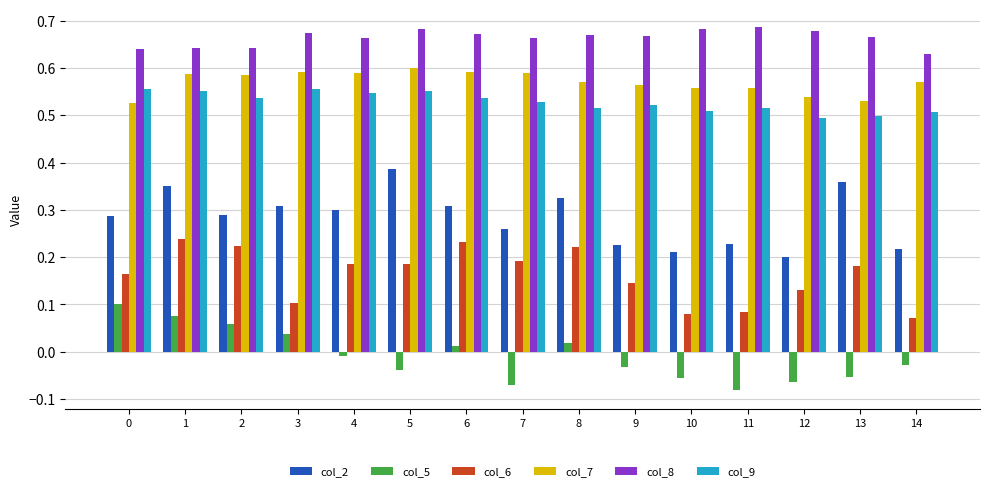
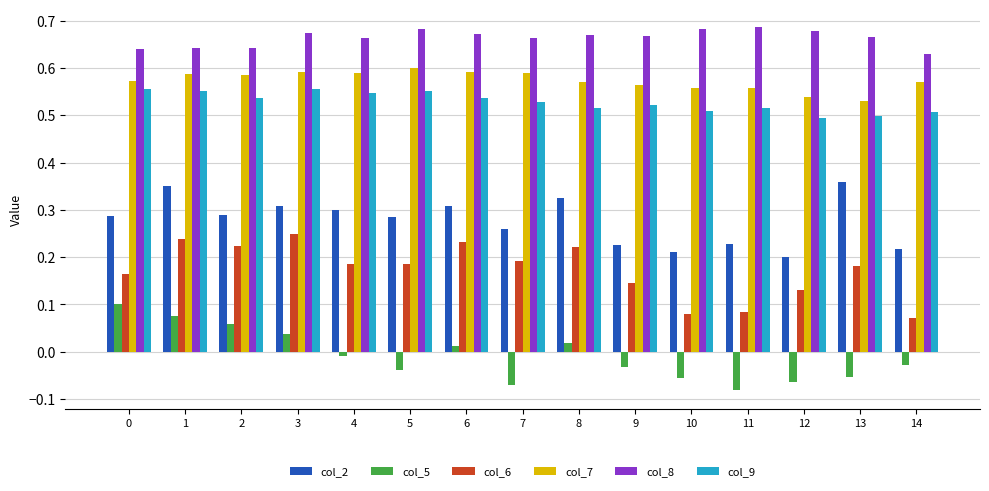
  {
    "col_2": {
      "0": 0.29,
      "1": 0.35,
      "2": 0.29,
      "3": 0.31,
      "4": 0.30,
-     "5": 0.39,
+     "5": 0.28,
      "6": 0.31,
      "7": 0.26,
      "8": 0.32,
      "9": 0.23,
      "10": 0.21,
      "11": 0.23,
      "12": 0.20,
      "13": 0.36,
      "14": 0.22
    },
    "col_5": {
      "0": 0.10,
      "1": 0.07,
      "2": 0.06,
      "3": 0.04,
      "4": -0.01,
      "5": -0.04,
      "6": 0.01,
      "7": -0.07,
      "8": 0.02,
      "9": -0.03,
      "10": -0.05,
      "11": -0.08,
      "12": -0.06,
      "13": -0.05,
      "14": -0.03
    },
    "col_6": {
      "0": 0.16,
      "1": 0.24,
      "2": 0.22,
-     "3": 0.10,
+     "3": 0.25,
      "4": 0.18,
      "5": 0.19,
      "6": 0.23,
      "7": 0.19,
      "8": 0.22,
      "9": 0.14,
      "10": 0.08,
      "11": 0.08,
      "12": 0.13,
      "13": 0.18,
      "14": 0.07
    },
    "col_7": {
-     "0": 0.53,
+     "0": 0.57,
      "1": 0.59,
      "2": 0.59,
      "3": 0.59,
      "4": 0.59,
      "5": 0.60,
      "6": 0.59,
      "7": 0.59,
      "8": 0.57,
      "9": 0.56,
      "10": 0.56,
      "11": 0.56,
      "12": 0.54,
      "13": 0.53,
      "14": 0.57
    },
    "col_8": {
      "0": 0.64,
      "1": 0.64,
      "2": 0.64,
      "3": 0.67,
      "4": 0.66,
      "5": 0.68,
      "6": 0.67,
      "7": 0.66,
      "8": 0.67,
      "9": 0.67,
      "10": 0.68,
      "11": 0.69,
      "12": 0.68,
      "13": 0.67,
      "14": 0.63
    },
    "col_9": {
      "0": 0.55,
      "1": 0.55,
      "2": 0.54,
      "3": 0.56,
      "4": 0.55,
      "5": 0.55,
      "6": 0.54,
      "7": 0.53,
      "8": 0.51,
      "9": 0.52,
      "10": 0.51,
      "11": 0.52,
      "12": 0.49,
      "13": 0.50,
      "14": 0.51
    }
  }
